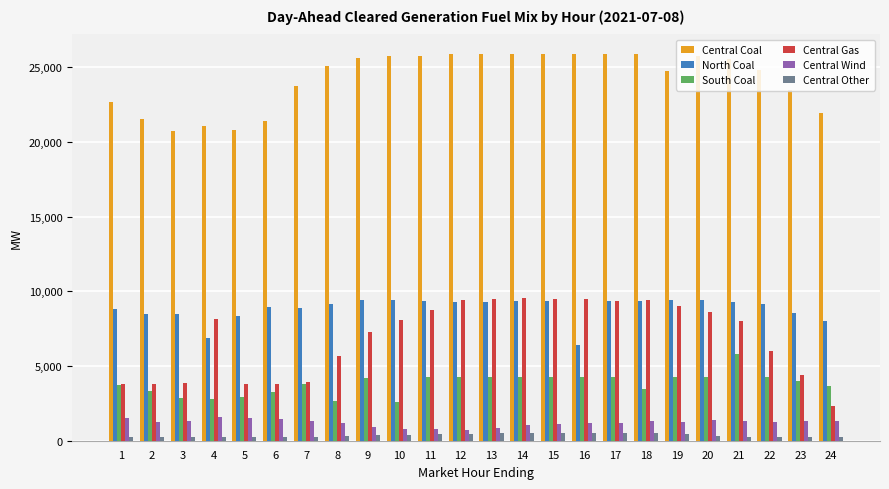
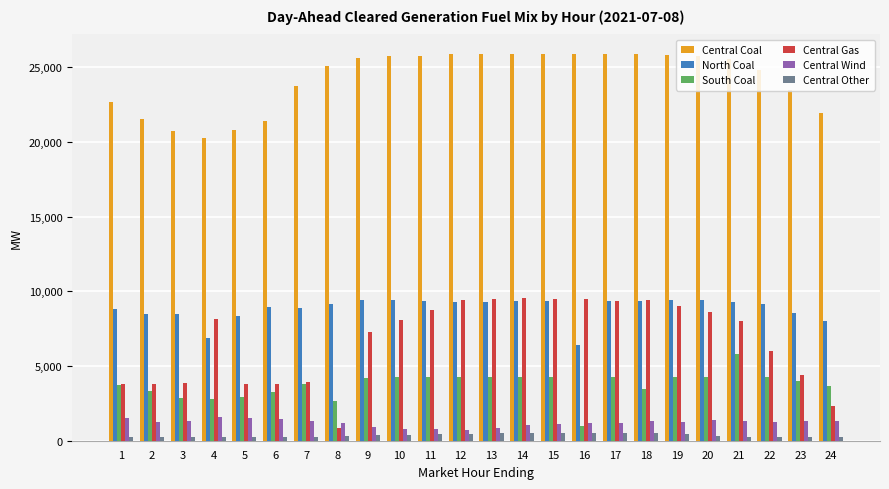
  {
    "Central Coal": {
      "1": "22,700",
      "2": "21,500",
      "3": "20,700",
-     "4": "21,000",
+     "4": "20,200",
      "5": "20,800",
      "6": "21,400",
      "7": "23,700",
      "8": "25,000",
      "9": "25,600",
      "10": "25,700",
      "11": "25,800",
      "12": "25,800",
      "13": "25,900",
      "14": "25,800",
      "15": "25,800",
      "16": "25,800",
      "17": "25,900",
      "18": "25,900",
-     "19": "24,700",
+     "19": "25,800",
      "24": "21,900"
    },
    "North Coal": {
      "1": "8,800",
      "2": "8,500",
      "3": "8,500",
      "4": "6,900",
      "5": "8,400",
      "6": "8,900",
      "7": "8,900",
      "8": "9,200",
      "9": "9,400",
      "10": "9,400",
      "11": "9,300",
      "12": "9,300",
      "13": "9,300",
      "14": "9,300",
      "15": "9,300",
      "16": "6,400",
      "17": "9,300",
      "18": "9,400",
      "19": "9,400",
      "20": "9,400",
      "21": "9,300",
      "22": "9,200",
      "23": "8,600",
      "24": "8,000"
    },
    "South Coal": {
      "1": "3,700",
      "2": "3,300",
      "3": "2,900",
      "4": "2,800",
      "5": "2,900",
      "6": "3,300",
      "7": "3,800",
      "8": "2,700",
      "9": "4,200",
-     "10": "2,600",
+     "10": "4,200",
      "11": "4,200",
      "12": "4,200",
      "13": "4,200",
      "14": "4,300",
      "15": "4,300",
-     "16": "4,300",
+     "16": "1,000",
      "17": "4,300",
      "18": "3,500",
      "19": "4,200",
      "20": "4,200",
      "21": "5,800",
      "22": "4,200",
      "23": "4,000",
      "24": "3,600"
    },
    "Central Gas": {
      "1": "3,800",
      "2": "3,800",
      "3": "3,800",
      "4": "8,200",
      "5": "3,800",
      "6": "3,800",
      "7": "3,900",
-     "8": "5,700",
+     "8": "800",
      "9": "7,200",
      "10": "8,100",
      "11": "8,800",
      "12": "9,400",
      "13": "9,500",
      "14": "9,500",
      "15": "9,500",
      "16": "9,500",
      "17": "9,400",
      "18": "9,400",
      "19": "9,000",
      "20": "8,600",
      "21": "8,000",
      "22": "6,000",
      "23": "4,400",
      "24": "2,300"
    }
  }
